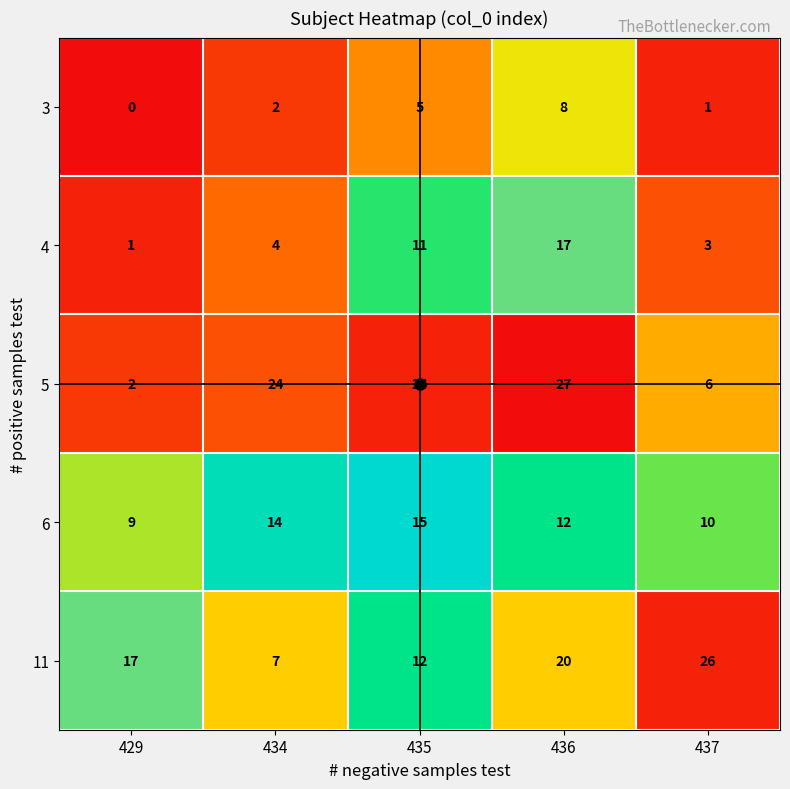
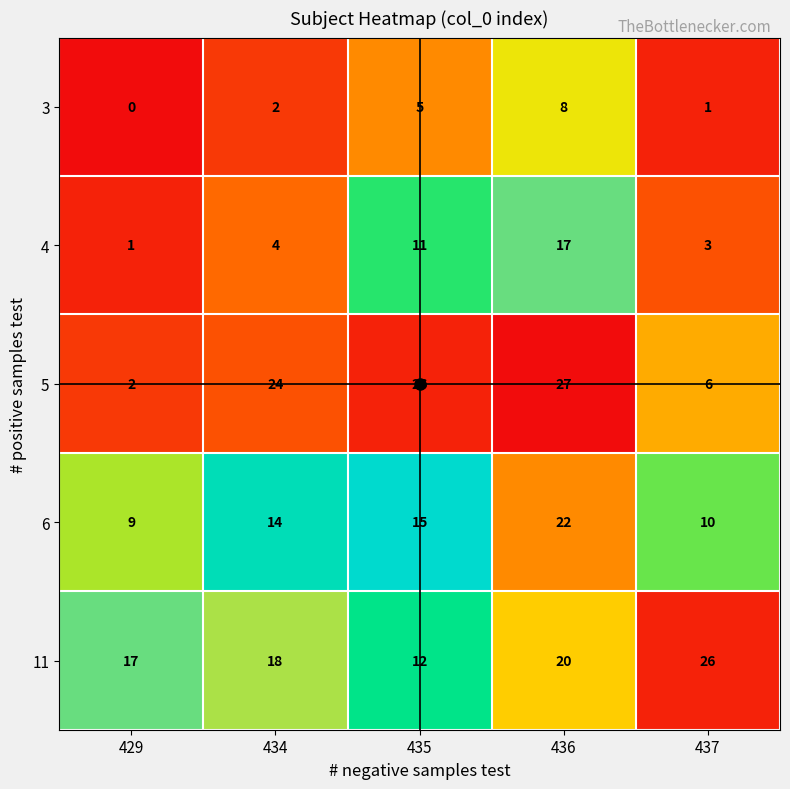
  {
    "3": {
      "429": 0,
      "434": 2,
      "435": 5,
      "436": 8,
      "437": 1
    },
    "4": {
      "429": 1,
      "434": 4,
      "435": 11,
      "436": 17,
      "437": 3
    },
    "5": {
      "429": 2,
      "434": 24,
      "436": 27,
      "437": 6
    },
    "6": {
      "429": 9,
      "434": 14,
      "435": 15,
-     "436": 12,
+     "436": 22,
      "437": 10
    },
    "11": {
      "429": 17,
-     "434": 7,
+     "434": 18,
      "435": 12,
      "436": 20,
      "437": 26
    }
  }
